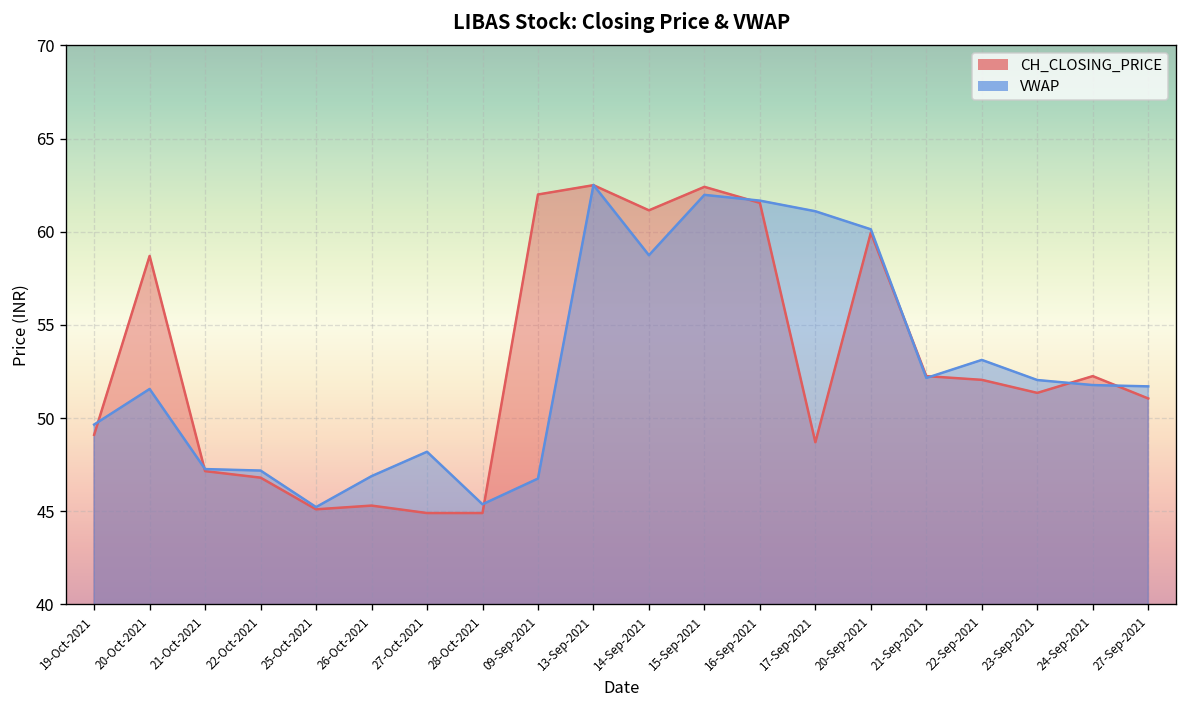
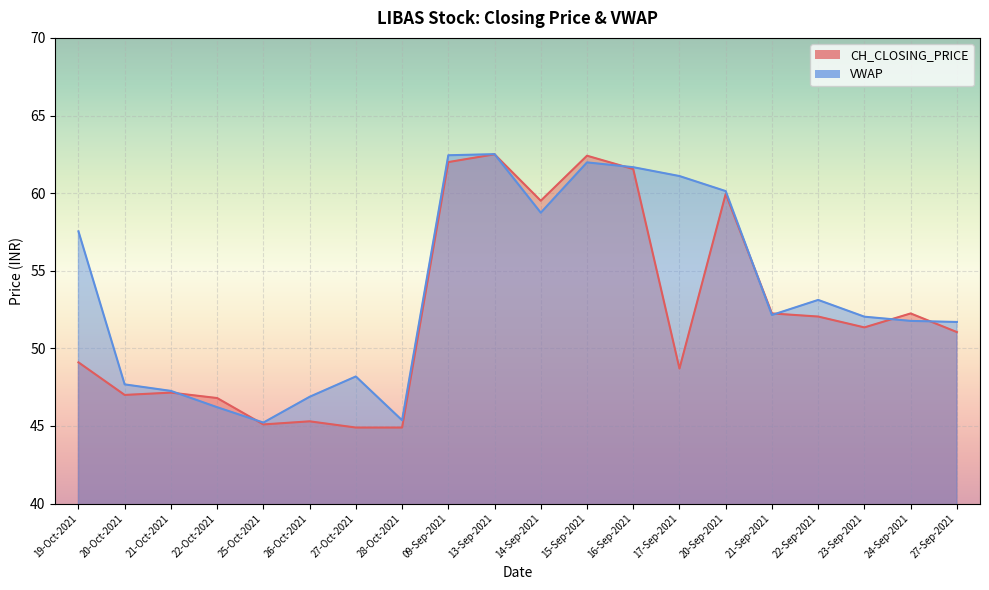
  {
    "CH_CLOSING_PRICE": {
      "19-Oct-2021": 49.1,
-     "20-Oct-2021": 58.7,
+     "20-Oct-2021": 47.0,
      "22-Oct-2021": 46.8,
      "26-Oct-2021": 45.3,
      "27-Oct-2021": 44.9,
      "28-Oct-2021": 44.9,
      "09-Sep-2021": 62.0,
-     "14-Sep-2021": 61.2,
+     "14-Sep-2021": 59.5,
      "15-Sep-2021": 62.4,
      "17-Sep-2021": 48.7,
      "20-Sep-2021": 60.0,
      "22-Sep-2021": 52.1,
      "23-Sep-2021": 51.4,
      "24-Sep-2021": 52.3,
      "27-Sep-2021": 51.1
    },
    "VWAP": {
-     "19-Oct-2021": 49.7,
-     "20-Oct-2021": 51.6,
-     "22-Oct-2021": 47.2,
+     "19-Oct-2021": 57.5,
+     "20-Oct-2021": 47.7,
+     "22-Oct-2021": 46.2,
      "26-Oct-2021": 46.9,
      "27-Oct-2021": 48.2,
      "28-Oct-2021": 45.4,
-     "09-Sep-2021": 46.8,
+     "09-Sep-2021": 62.4,
      "14-Sep-2021": 58.7,
      "15-Sep-2021": 62.0,
      "17-Sep-2021": 61.1,
      "20-Sep-2021": 60.1,
      "22-Sep-2021": 53.1,
      "23-Sep-2021": 52.0,
      "24-Sep-2021": 51.8,
      "27-Sep-2021": 51.7
    }
  }
